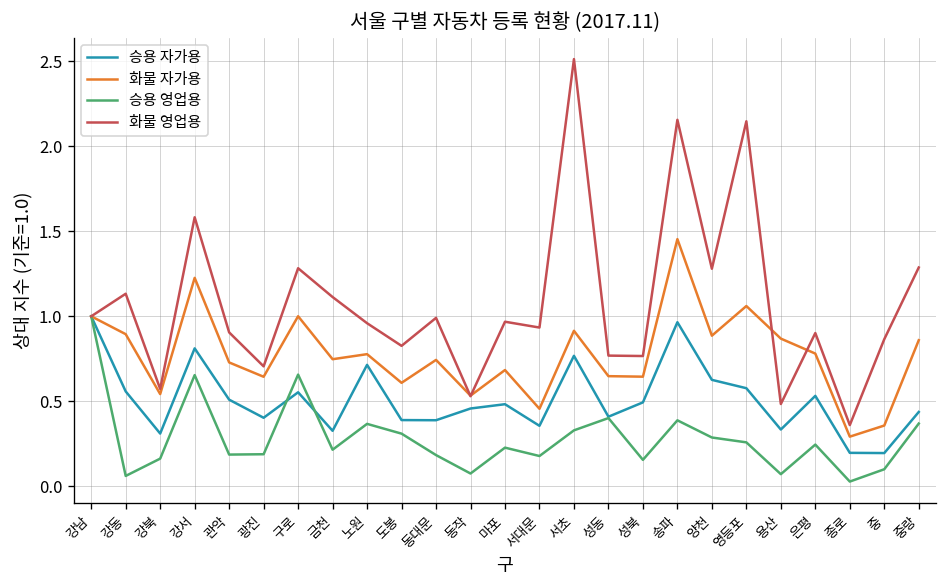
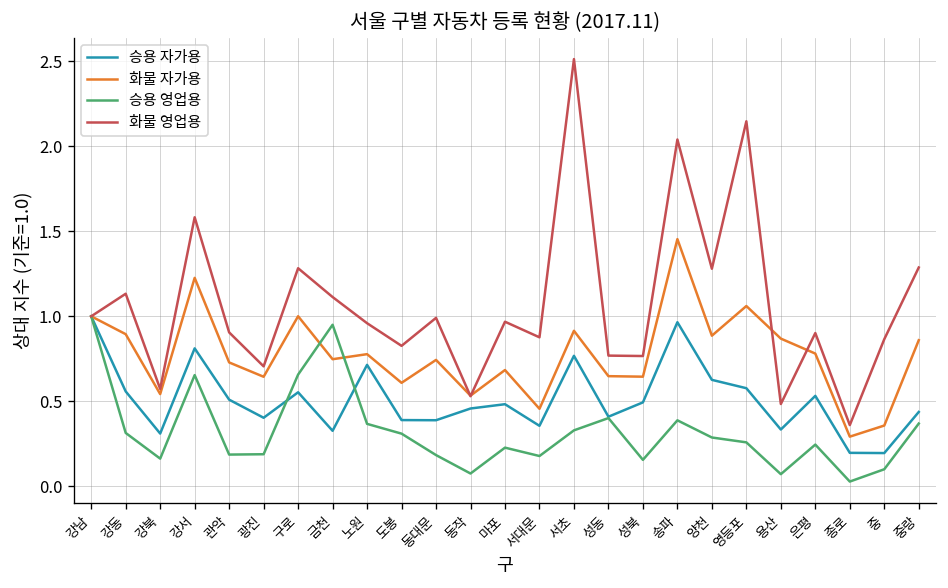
  {
    "승용 자가용": {
      "강동": 0.56,
      "강북": 0.31,
      "강서": 0.81,
      "관악": 0.51,
      "광진": 0.40,
      "구로": 0.55,
      "금천": 0.33,
      "노원": 0.71,
      "도봉": 0.39,
      "동대문": 0.39,
      "동작": 0.46,
      "마포": 0.48,
      "서대문": 0.36,
      "서초": 0.77,
      "성북": 0.49,
      "송파": 0.97,
      "양천": 0.63,
      "영등포": 0.58,
      "용산": 0.33,
      "은평": 0.53,
      "종로": 0.20,
      "중": 0.20,
      "중랑": 0.44
    },
    "화물 자가용": {
      "강동": 0.89,
      "강북": 0.54,
      "강서": 1.23,
      "관악": 0.73,
      "광진": 0.64,
      "구로": 1.00,
      "금천": 0.75,
      "노원": 0.78,
      "도봉": 0.61,
      "동대문": 0.74,
      "마포": 0.68,
      "서대문": 0.46,
      "서초": 0.91,
      "성동": 0.65,
      "성북": 0.64,
      "송파": 1.45,
      "양천": 0.89,
      "영등포": 1.06,
      "용산": 0.87,
      "은평": 0.78,
      "종로": 0.29,
      "중": 0.36,
      "중랑": 0.86
    },
    "승용 영업용": {
-     "강동": 0.06,
+     "강동": 0.31,
      "강북": 0.16,
      "강서": 0.65,
      "관악": 0.19,
      "광진": 0.19,
      "구로": 0.66,
-     "금천": 0.21,
+     "금천": 0.95,
      "노원": 0.37,
      "도봉": 0.31,
      "동대문": 0.18,
      "동작": 0.07,
      "마포": 0.23,
      "서대문": 0.18,
      "서초": 0.33,
      "성북": 0.16,
      "송파": 0.39,
      "양천": 0.29,
      "영등포": 0.26,
      "용산": 0.07,
      "은평": 0.25,
      "종로": 0.03,
      "중": 0.10,
      "중랑": 0.37
    },
    "화물 영업용": {
      "강동": 1.13,
      "강북": 0.57,
      "강서": 1.58,
      "관악": 0.91,
      "광진": 0.71,
      "구로": 1.28,
      "금천": 1.11,
      "노원": 0.96,
      "도봉": 0.83,
      "동대문": 0.99,
      "마포": 0.97,
-     "서대문": 0.93,
+     "서대문": 0.88,
      "서초": 2.51,
      "성동": 0.77,
      "성북": 0.77,
-     "송파": 2.16,
+     "송파": 2.04,
      "양천": 1.28,
      "영등포": 2.15,
      "용산": 0.48,
      "은평": 0.90,
      "종로": 0.36,
      "중": 0.87,
      "중랑": 1.29
    }
  }
